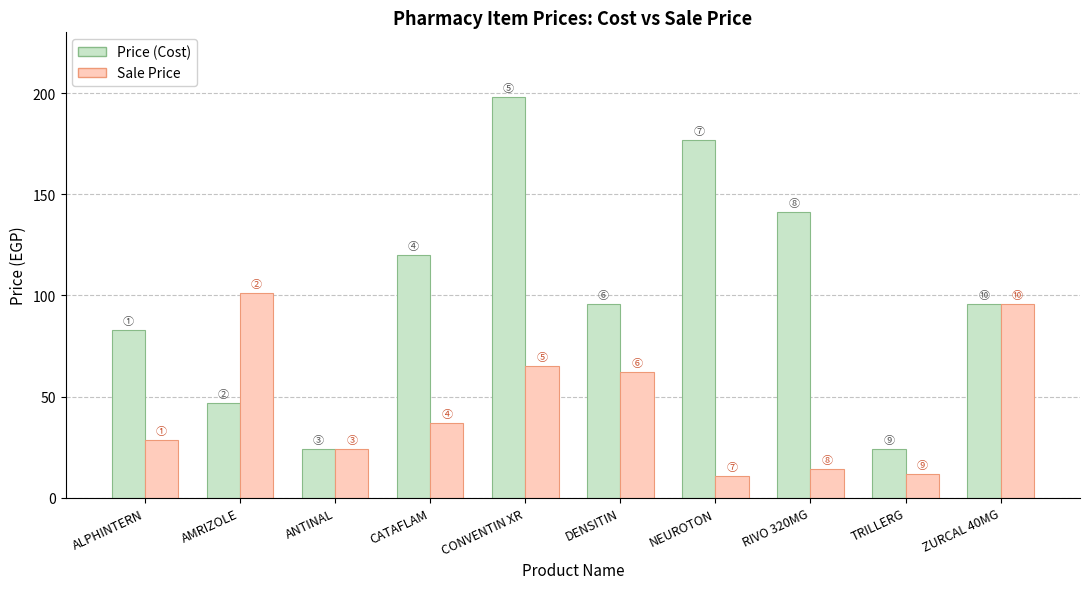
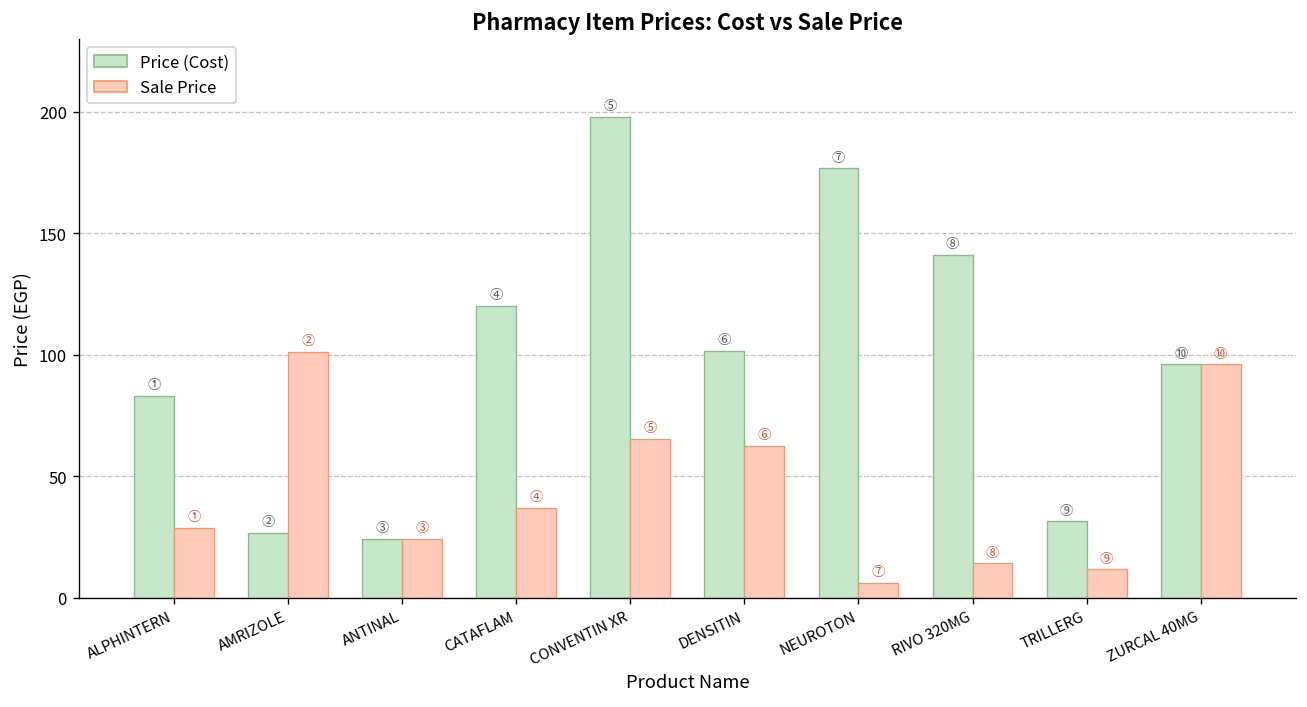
  {
    "Price (Cost)": {
      "ALPHINTERN": 83,
-     "AMRIZOLE": 47,
+     "AMRIZOLE": 27,
      "ANTINAL": 24,
      "CATAFLAM": 120,
      "CONVENTIN XR": 198,
-     "DENSITIN": 96,
+     "DENSITIN": 102,
      "NEUROTON": 177,
      "RIVO 320MG": 141,
-     "TRILLERG": 24,
+     "TRILLERG": 31,
      "ZURCAL 40MG": 96
    },
    "Sale Price": {
      "ALPHINTERN": 29,
      "AMRIZOLE": 101,
      "ANTINAL": 24,
      "CATAFLAM": 37,
      "CONVENTIN XR": 65,
      "DENSITIN": 62,
-     "NEUROTON": 11,
+     "NEUROTON": 6,
      "RIVO 320MG": 14,
      "TRILLERG": 12,
      "ZURCAL 40MG": 96
    }
  }
